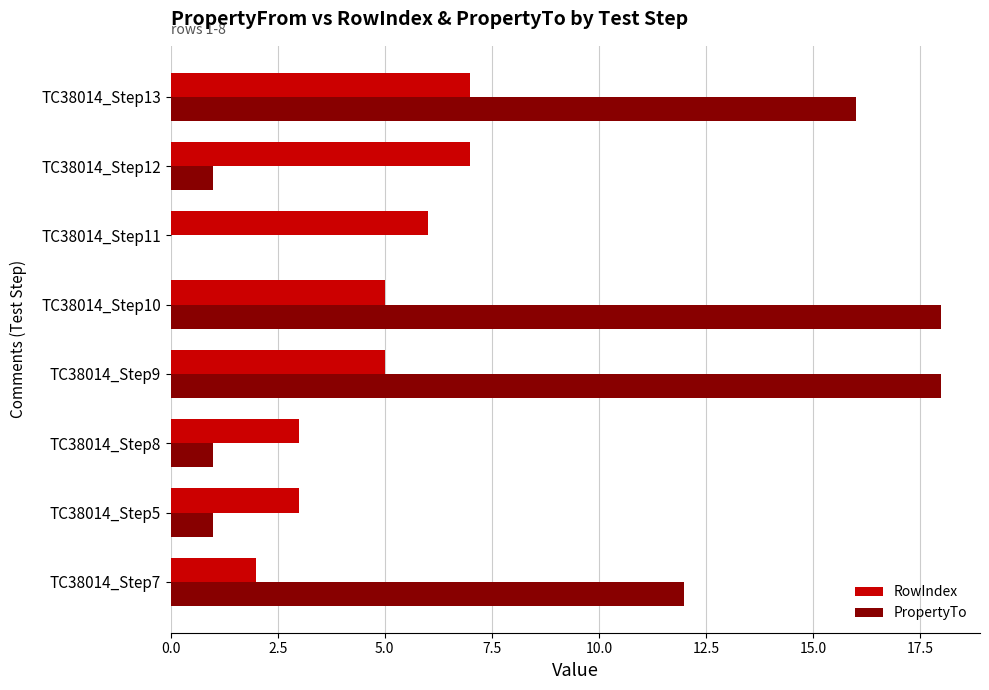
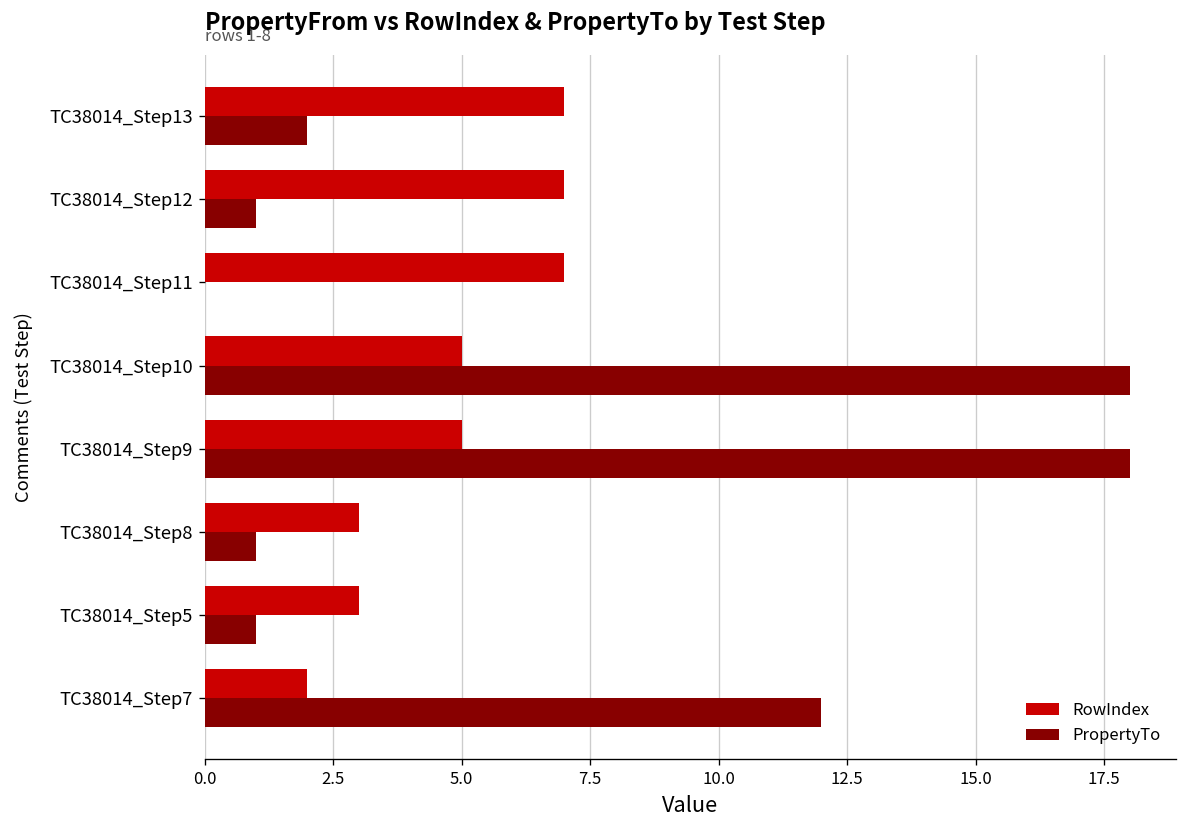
  {
    "RowIndex": {
      "TC38014_Step13": 7,
      "TC38014_Step12": 7,
-     "TC38014_Step11": 6,
+     "TC38014_Step11": 7,
      "TC38014_Step10": 5,
      "TC38014_Step9": 5,
      "TC38014_Step8": 3,
      "TC38014_Step5": 3,
      "TC38014_Step7": 2
    },
    "PropertyTo": {
-     "TC38014_Step13": 16,
+     "TC38014_Step13": 2,
      "TC38014_Step12": 1,
      "TC38014_Step11": 0,
      "TC38014_Step10": 18,
      "TC38014_Step9": 18,
      "TC38014_Step8": 1,
      "TC38014_Step5": 1,
      "TC38014_Step7": 12
    }
  }
